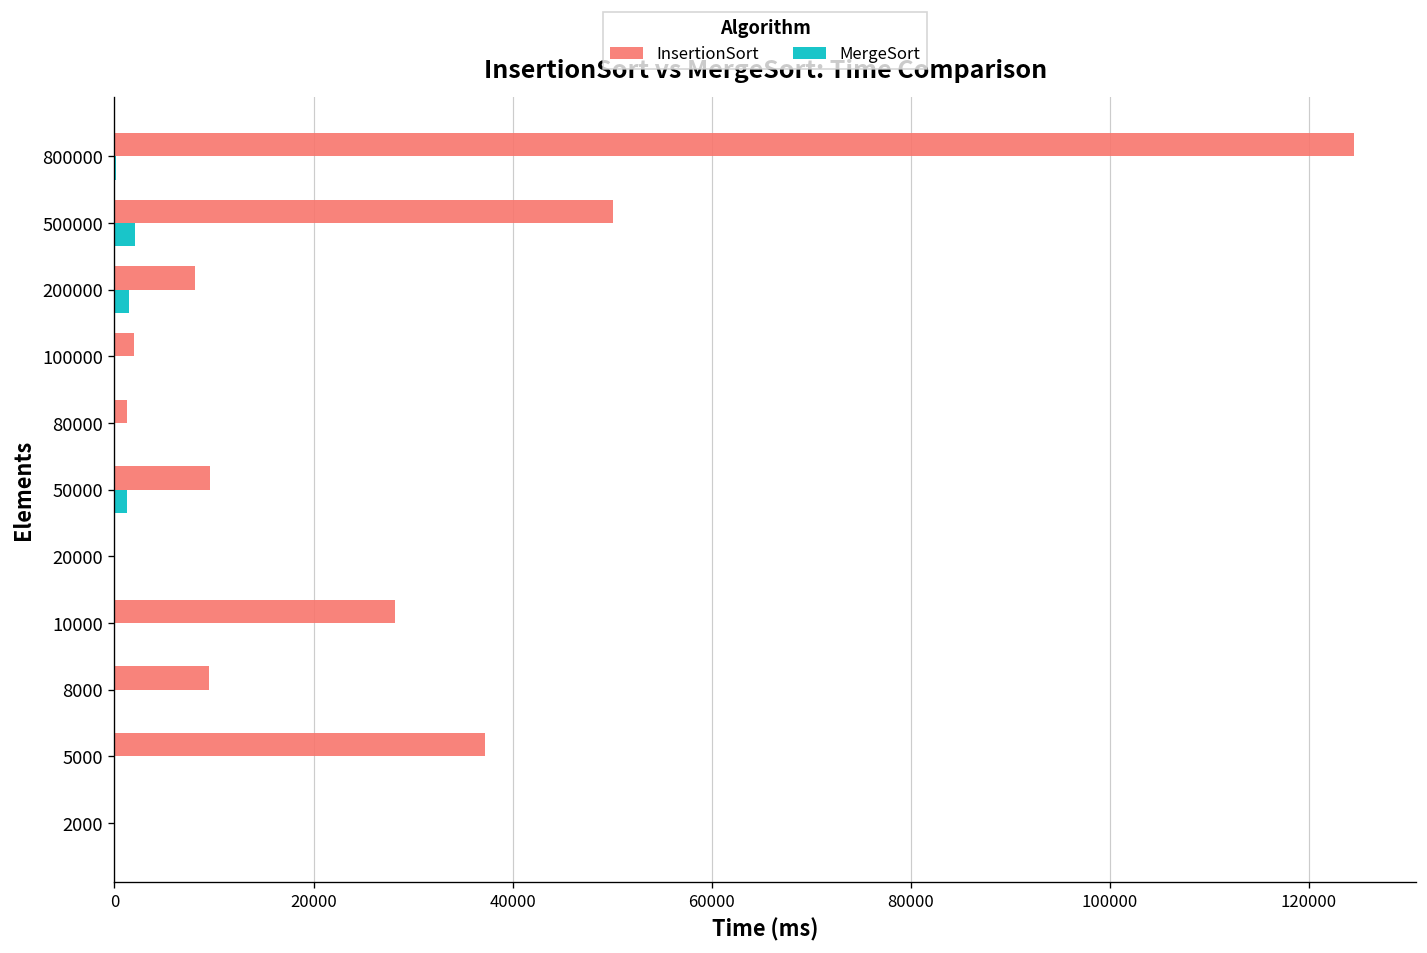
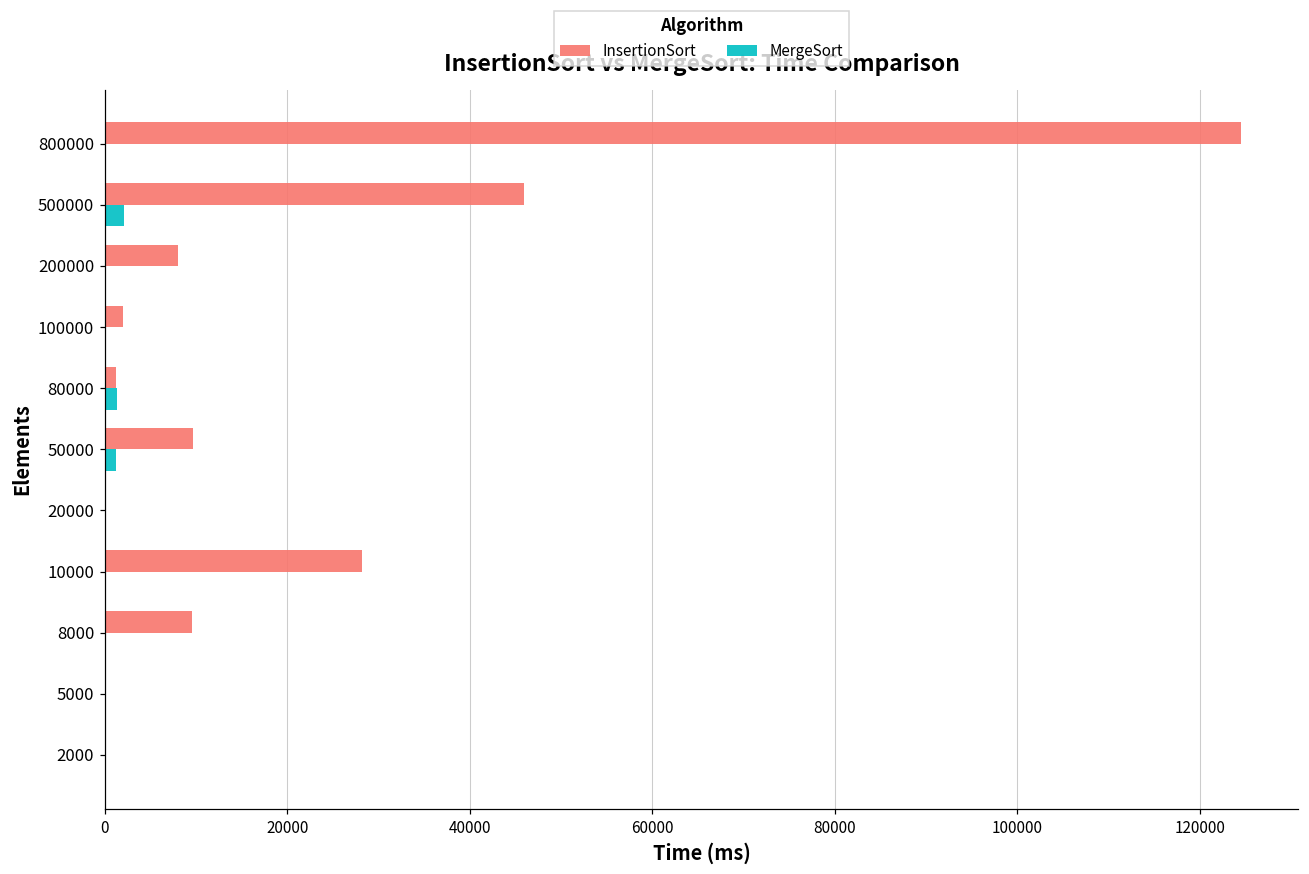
  {
    "InsertionSort": {
      "800000": 125000,
-     "500000": 50000,
+     "500000": 46000,
      "200000": 8000,
      "100000": 2000,
      "80000": 1000,
      "50000": 10000,
      "10000": 28000,
      "8000": 9000,
-     "5000": 37000
+     "5000": 0
    },
    "MergeSort": {
      "500000": 2000,
-     "200000": 1000,
-     "80000": 0,
+     "200000": 0,
+     "80000": 1000,
      "50000": 1000
    }
  }
